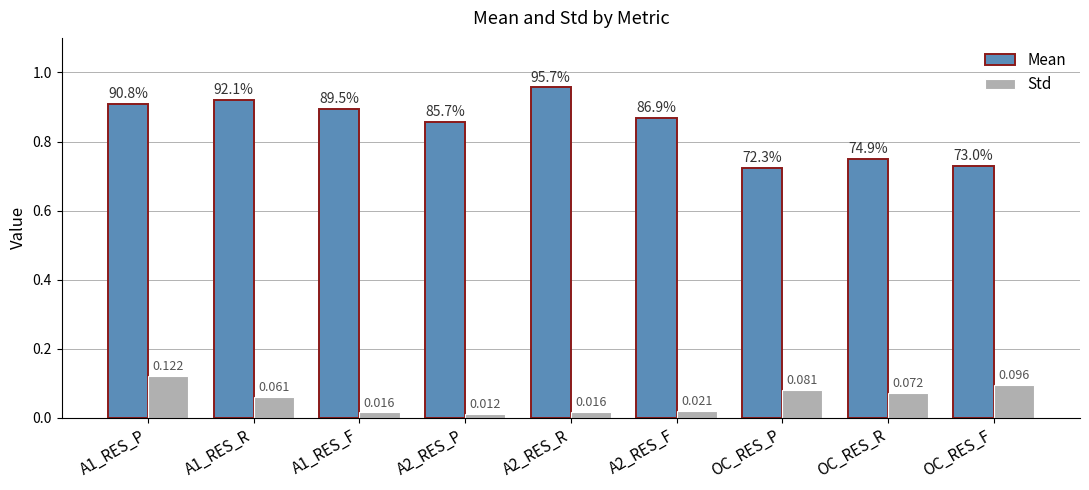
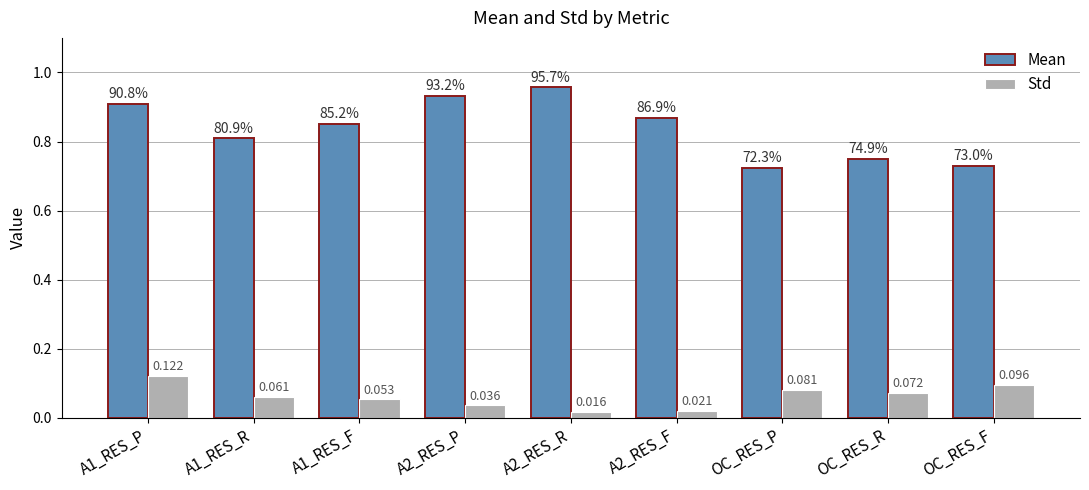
  {
    "Mean": {
      "A1_RES_P": "90.8%",
-     "A1_RES_R": "92.1%",
-     "A1_RES_F": "89.5%",
-     "A2_RES_P": "85.7%",
+     "A1_RES_R": "80.9%",
+     "A1_RES_F": "85.2%",
+     "A2_RES_P": "93.2%",
      "A2_RES_R": "95.7%",
      "A2_RES_F": "86.9%",
      "OC_RES_P": "72.3%",
      "OC_RES_R": "74.9%",
      "OC_RES_F": "73.0%"
    },
    "Std": {
      "A1_RES_P": "0.122",
      "A1_RES_R": "0.061",
-     "A1_RES_F": "0.016",
-     "A2_RES_P": "0.012",
+     "A1_RES_F": "0.053",
+     "A2_RES_P": "0.036",
      "A2_RES_R": "0.016",
      "A2_RES_F": "0.021",
      "OC_RES_P": "0.081",
      "OC_RES_R": "0.072",
      "OC_RES_F": "0.096"
    }
  }
